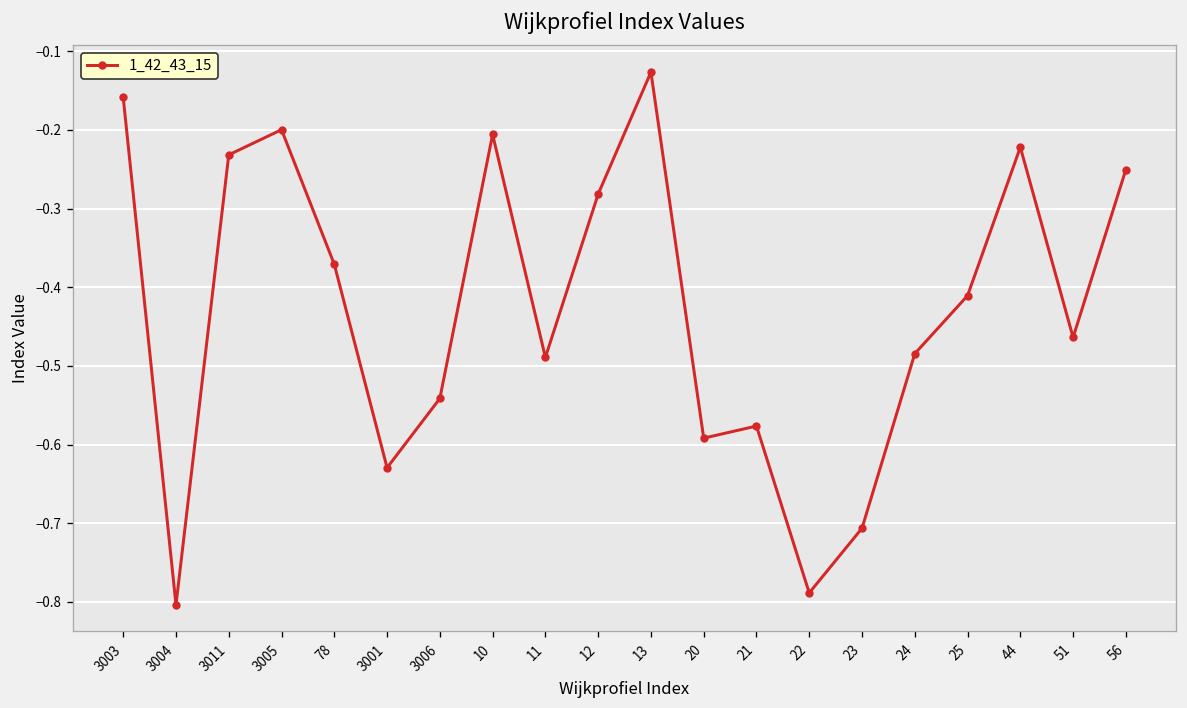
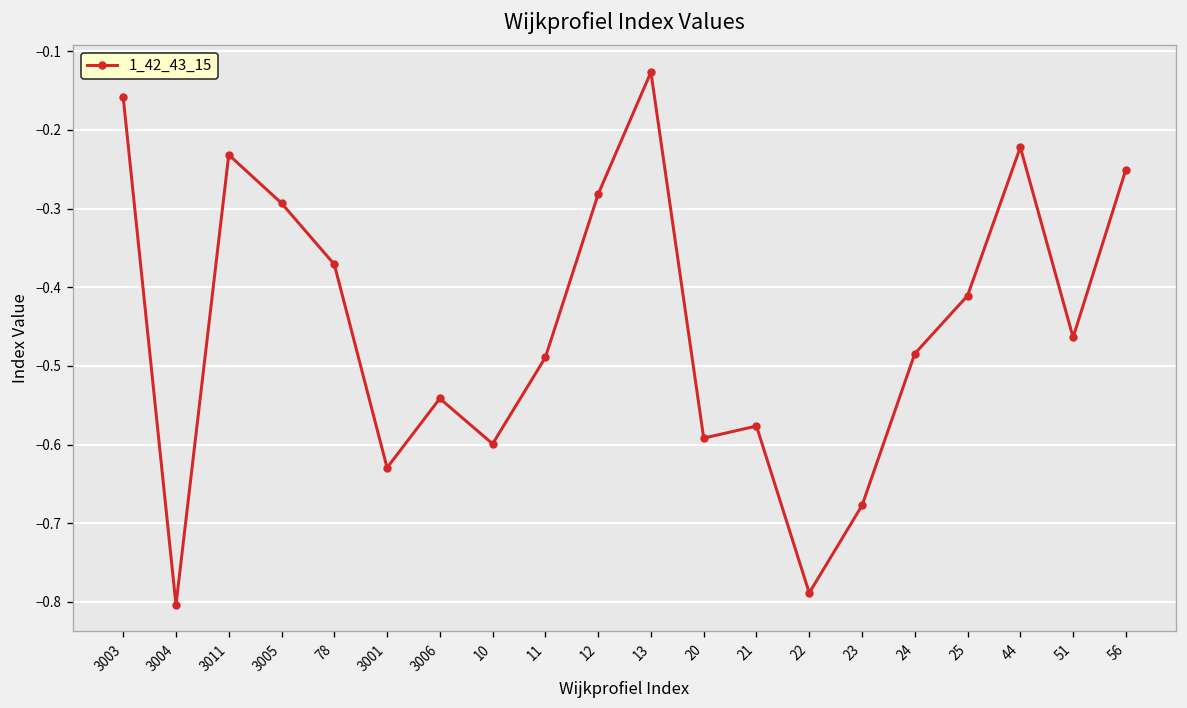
  {
    "3003": -0.16,
    "3004": -0.80,
    "3011": -0.23,
-   "3005": -0.20,
+   "3005": -0.29,
    "78": -0.37,
    "3001": -0.63,
    "3006": -0.54,
-   "10": -0.21,
+   "10": -0.60,
    "11": -0.49,
    "12": -0.28,
    "13": -0.13,
    "20": -0.59,
    "21": -0.58,
    "22": -0.79,
-   "23": -0.71,
+   "23": -0.68,
    "24": -0.48,
    "25": -0.41,
    "44": -0.22,
    "51": -0.46,
    "56": -0.25
  }
